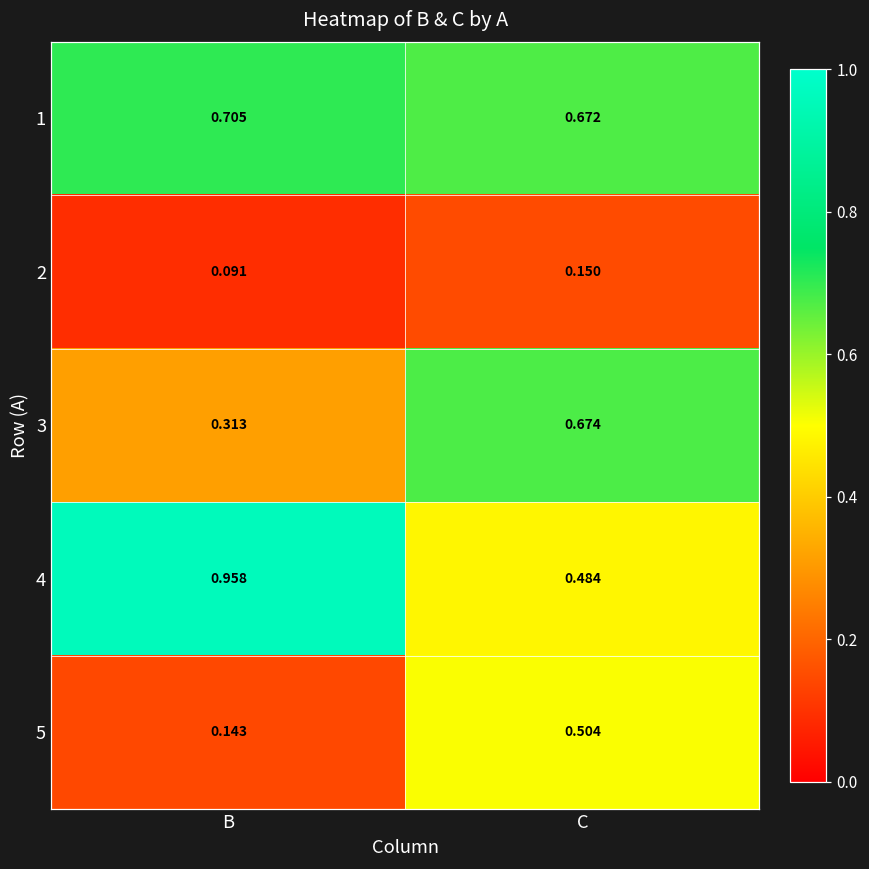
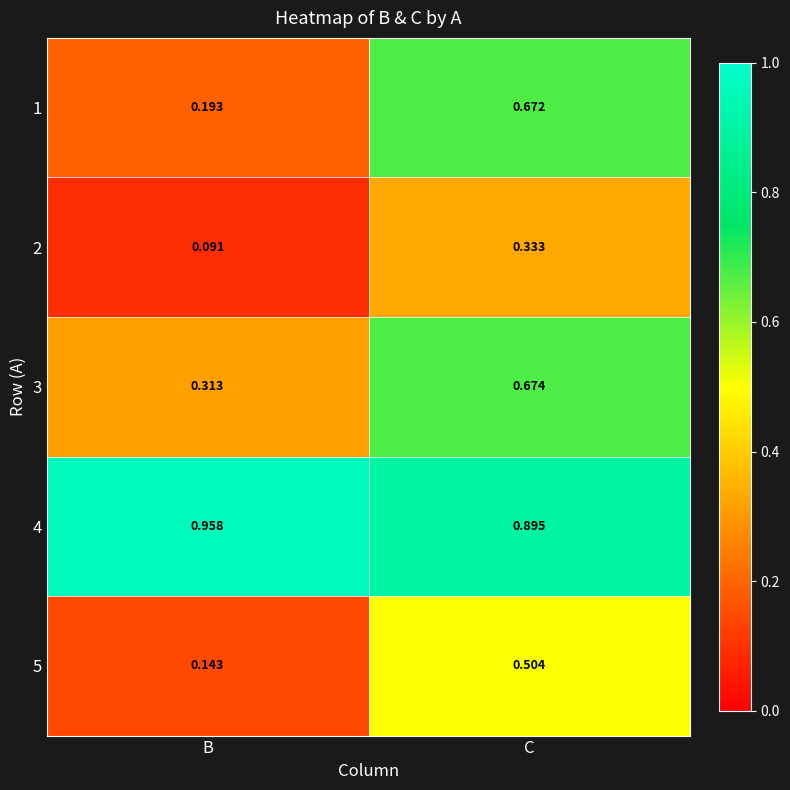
  {
    "1": {
-     "B": 0.705,
+     "B": 0.193,
      "C": 0.672
    },
    "2": {
      "B": 0.091,
-     "C": 0.150
+     "C": 0.333
    },
    "3": {
      "B": 0.313,
      "C": 0.674
    },
    "4": {
      "B": 0.958,
-     "C": 0.484
+     "C": 0.895
    },
    "5": {
      "B": 0.143,
      "C": 0.504
    }
  }
